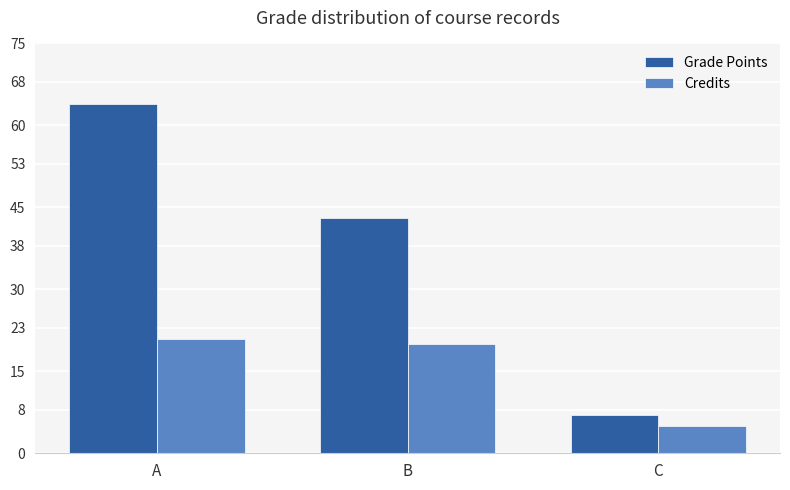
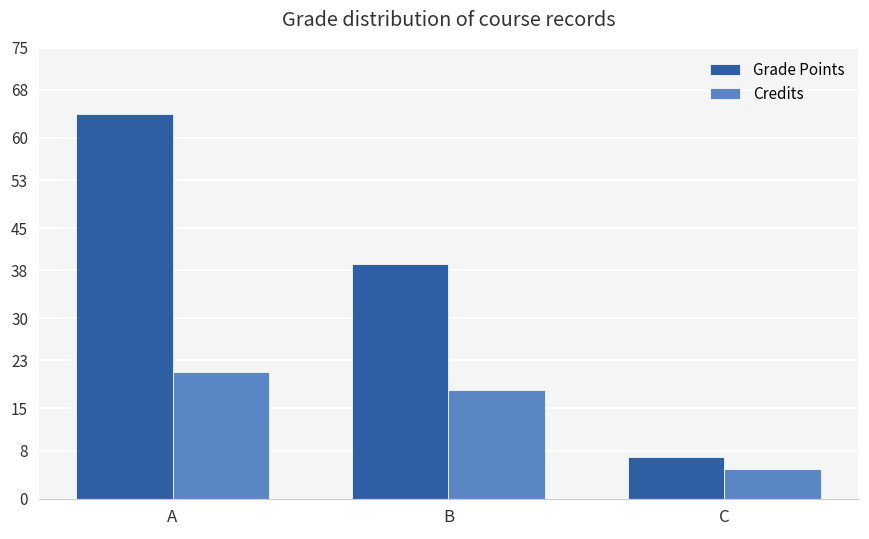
  {
    "Grade Points": {
      "A": 64,
-     "B": 43,
+     "B": 39,
      "C": 7
    },
    "Credits": {
      "A": 21,
-     "B": 20,
+     "B": 18,
      "C": 5
    }
  }
